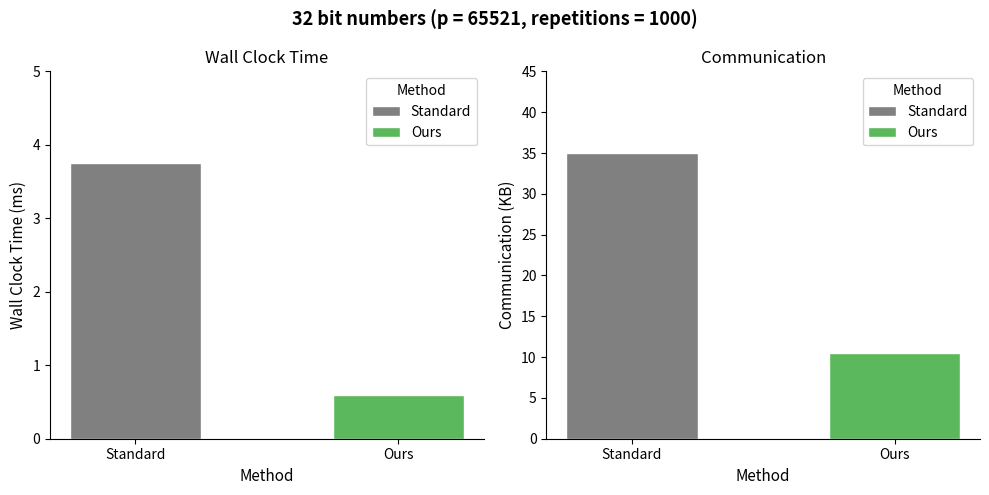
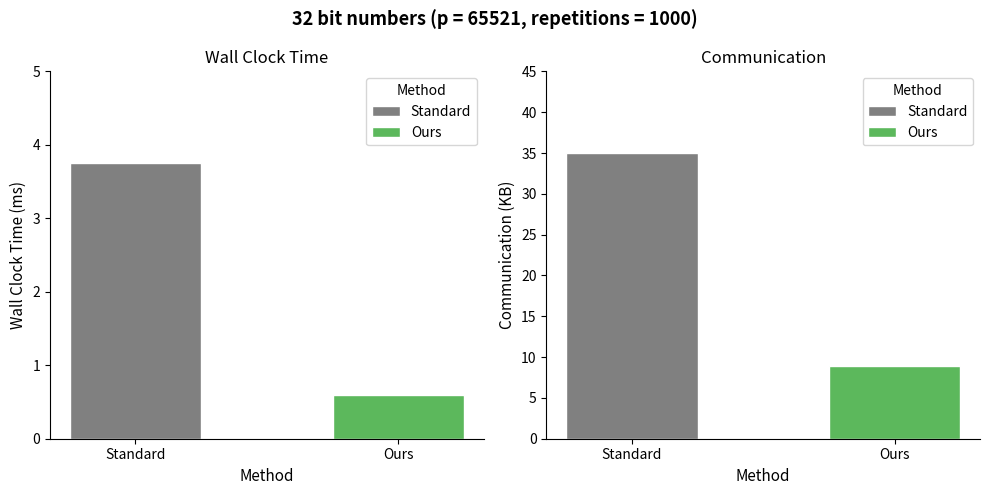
  {
    "Wall Clock Time": {
      "Standard": 3.8,
      "Ours": 0.6
    },
    "Communication": {
      "Standard": 35,
-     "Ours": 11
+     "Ours": 9
    }
  }
